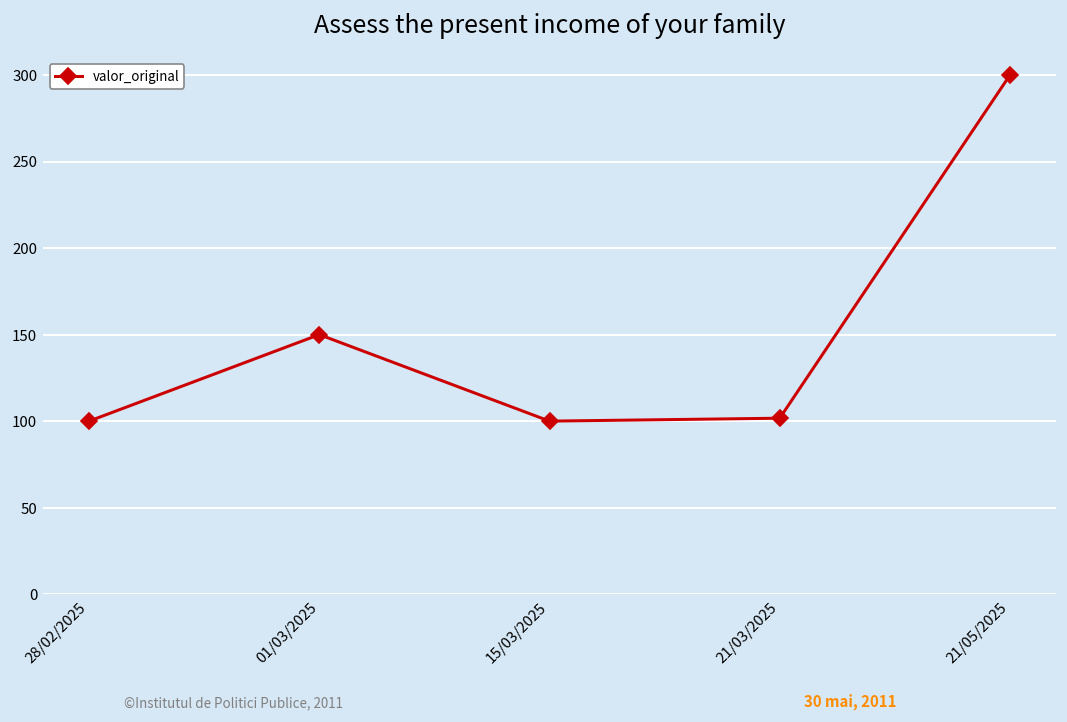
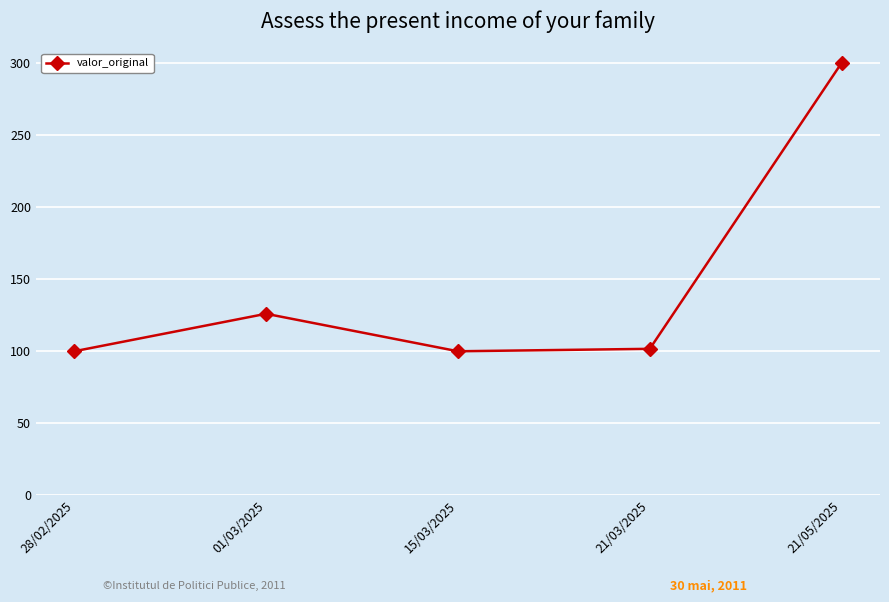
  {
    "28/02/2025": 100,
-   "01/03/2025": 150,
+   "01/03/2025": 126,
    "15/03/2025": 100,
    "21/03/2025": 102,
    "21/05/2025": 300
  }
